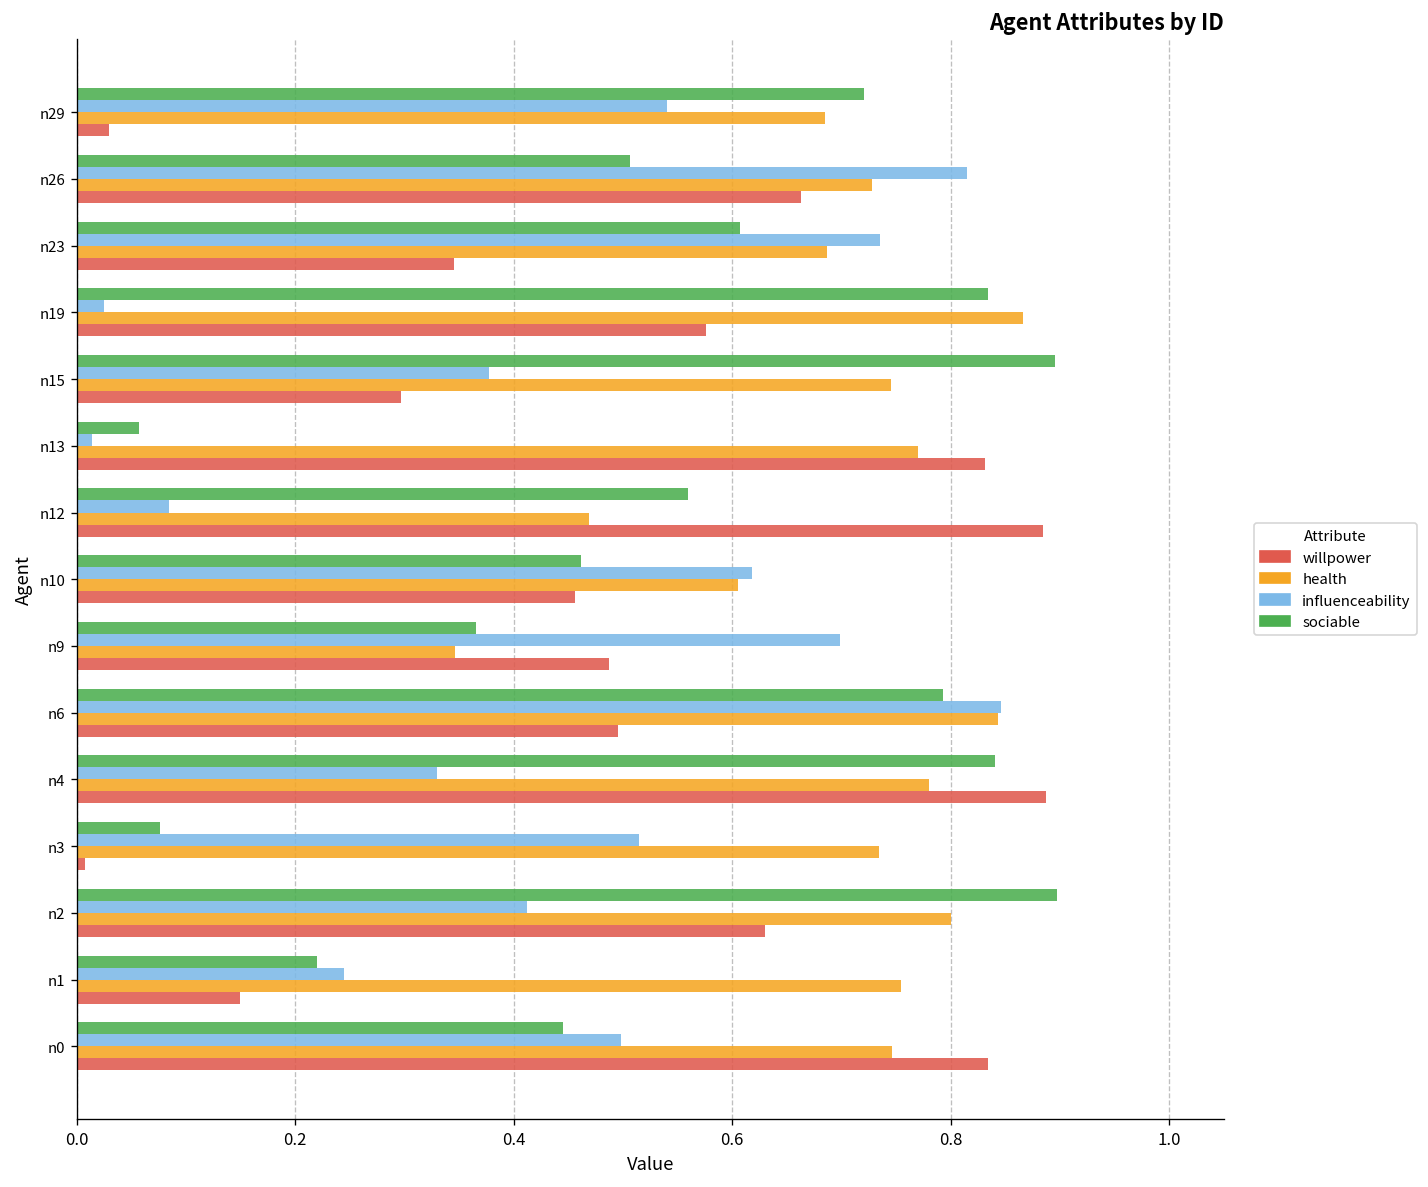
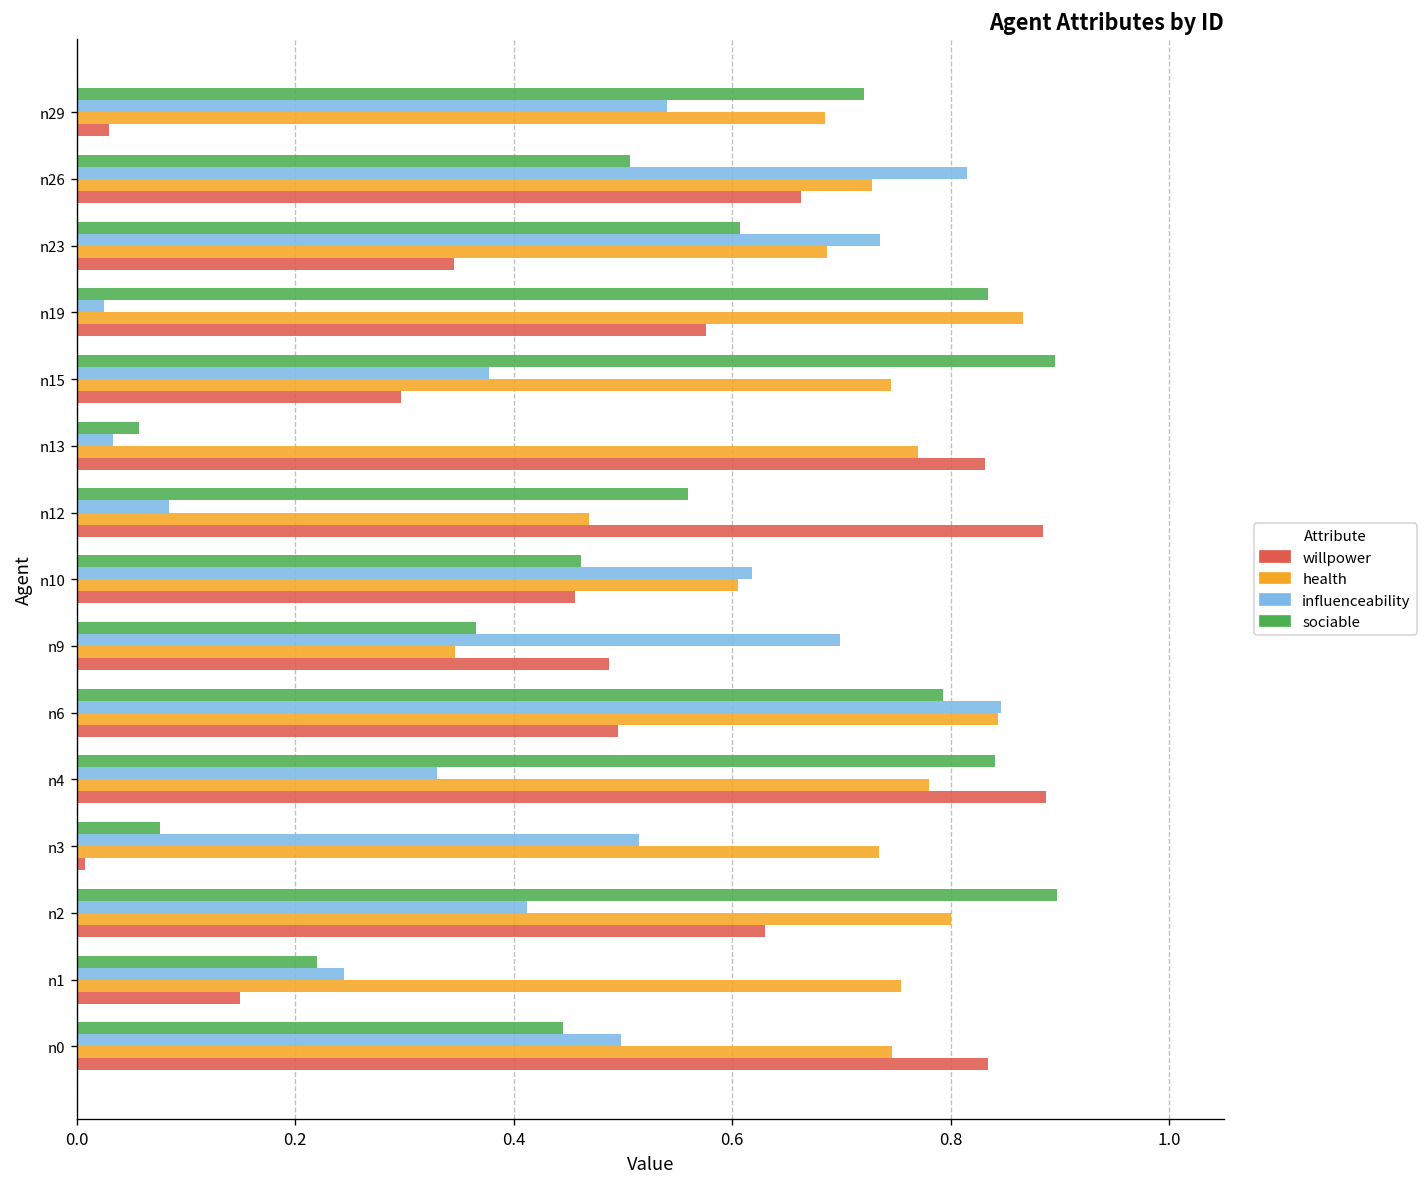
  {
    "willpower": {
      "n29": 0.03,
      "n26": 0.66,
      "n23": 0.35,
      "n19": 0.58,
      "n15": 0.30,
      "n13": 0.83,
      "n12": 0.88,
      "n10": 0.46,
      "n9": 0.49,
      "n6": 0.50,
      "n4": 0.89,
      "n3": 0.01,
      "n2": 0.63,
      "n1": 0.15,
      "n0": 0.83
    },
    "health": {
      "n29": 0.68,
      "n26": 0.73,
      "n23": 0.69,
      "n19": 0.87,
      "n15": 0.75,
      "n13": 0.77,
      "n12": 0.47,
      "n10": 0.61,
      "n9": 0.35,
      "n6": 0.84,
      "n4": 0.78,
      "n3": 0.73,
      "n2": 0.80,
      "n1": 0.75,
      "n0": 0.75
    },
    "influenceability": {
      "n29": 0.54,
      "n26": 0.81,
      "n23": 0.74,
      "n19": 0.03,
      "n15": 0.38,
-     "n13": 0.01,
+     "n13": 0.03,
      "n12": 0.08,
      "n10": 0.62,
      "n9": 0.70,
      "n6": 0.85,
      "n4": 0.33,
      "n3": 0.51,
      "n2": 0.41,
      "n1": 0.24,
      "n0": 0.50
    },
    "sociable": {
      "n29": 0.72,
      "n26": 0.51,
      "n23": 0.61,
      "n19": 0.83,
      "n15": 0.90,
      "n13": 0.06,
      "n12": 0.56,
      "n10": 0.46,
      "n9": 0.37,
      "n6": 0.79,
      "n4": 0.84,
      "n3": 0.08,
      "n2": 0.90,
      "n1": 0.22,
      "n0": 0.45
    }
  }
